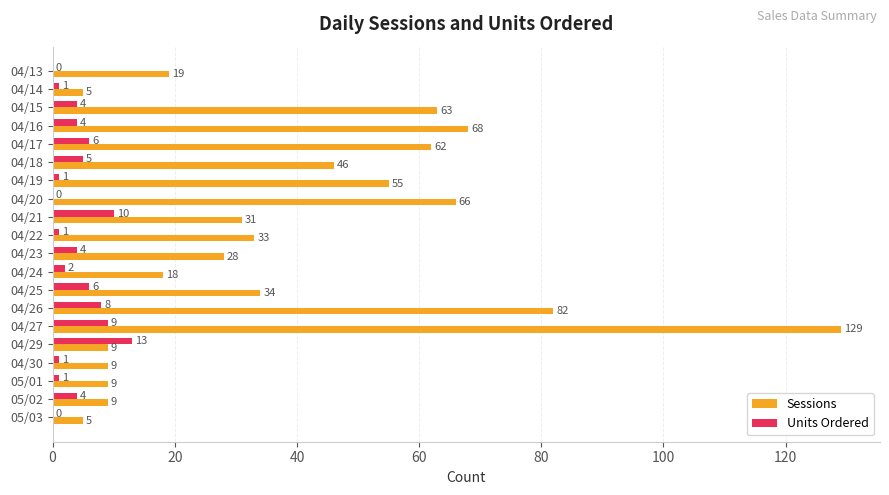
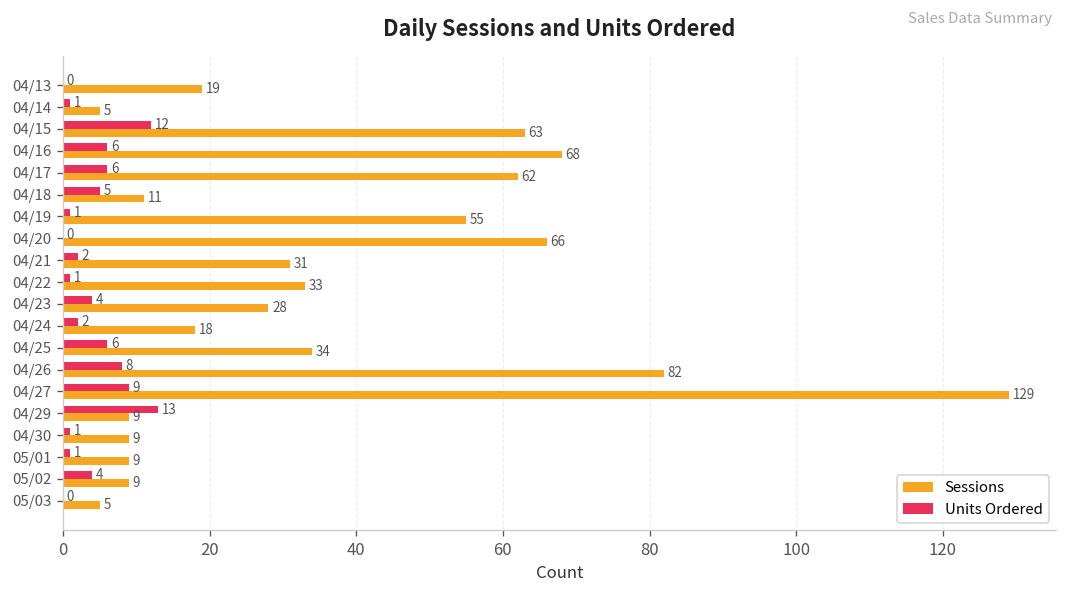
  {
    "Sessions": {
      "04/13": 19,
      "04/14": 5,
      "04/15": 63,
      "04/16": 68,
      "04/17": 62,
-     "04/18": 46,
+     "04/18": 11,
      "04/19": 55,
      "04/20": 66,
      "04/21": 31,
      "04/22": 33,
      "04/23": 28,
      "04/24": 18,
      "04/25": 34,
      "04/26": 82,
      "04/27": 129,
      "04/29": 9,
      "04/30": 9,
      "05/01": 9,
      "05/02": 9,
      "05/03": 5
    },
    "Units Ordered": {
      "04/13": 0,
      "04/14": 1,
-     "04/15": 4,
-     "04/16": 4,
+     "04/15": 12,
+     "04/16": 6,
      "04/17": 6,
      "04/18": 5,
      "04/19": 1,
      "04/20": 0,
-     "04/21": 10,
+     "04/21": 2,
      "04/22": 1,
      "04/23": 4,
      "04/24": 2,
      "04/25": 6,
      "04/26": 8,
      "04/27": 9,
      "04/29": 13,
      "04/30": 1,
      "05/01": 1,
      "05/02": 4,
      "05/03": 0
    }
  }
